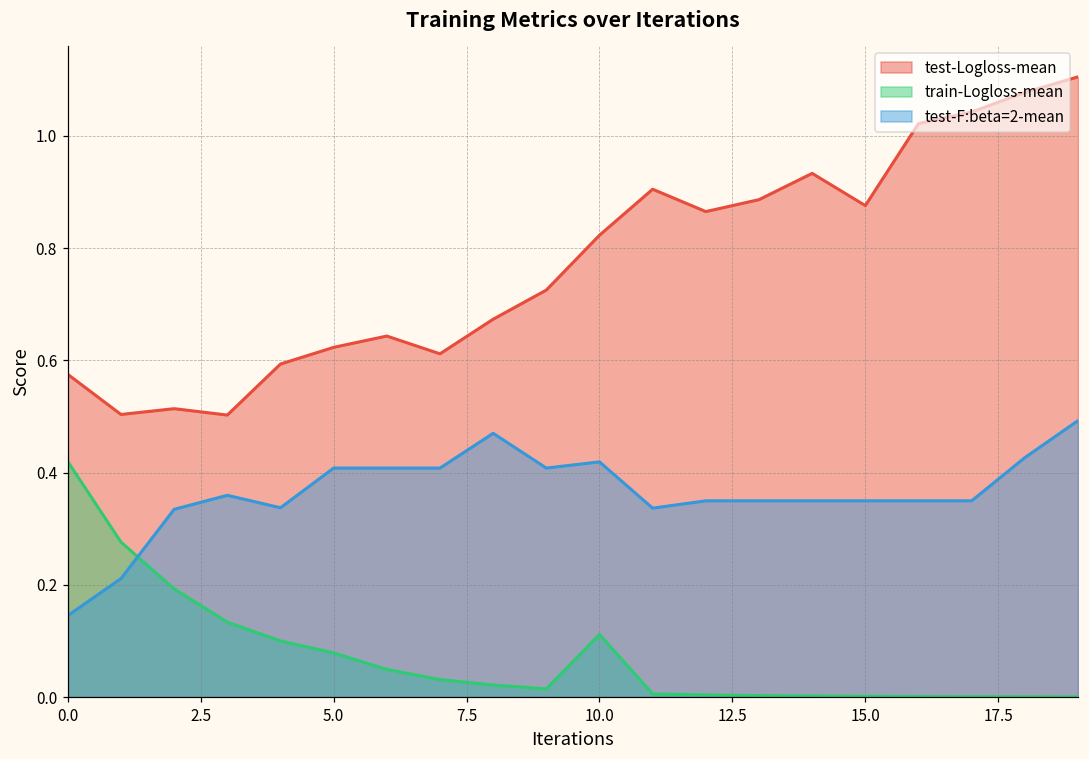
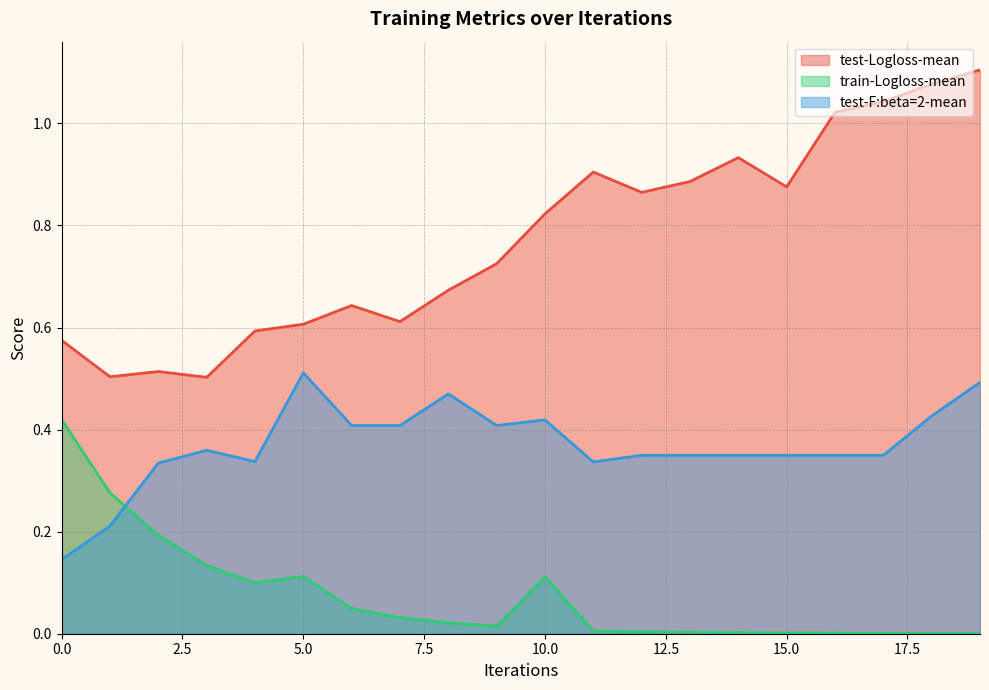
  {
    "test-Logloss-mean": {
      "0.0": 0.57,
-     "5.0": 0.62,
+     "5.0": 0.61,
      "10.0": 0.82,
      "15.0": 0.88
    },
    "train-Logloss-mean": {
      "0.0": 0.42,
-     "5.0": 0.08,
+     "5.0": 0.11,
      "10.0": 0.11,
      "15.0": 0.00
    },
    "test-F:beta=2-mean": {
      "0.0": 0.15,
-     "5.0": 0.41,
+     "5.0": 0.51,
      "10.0": 0.42,
      "15.0": 0.35
    }
  }
